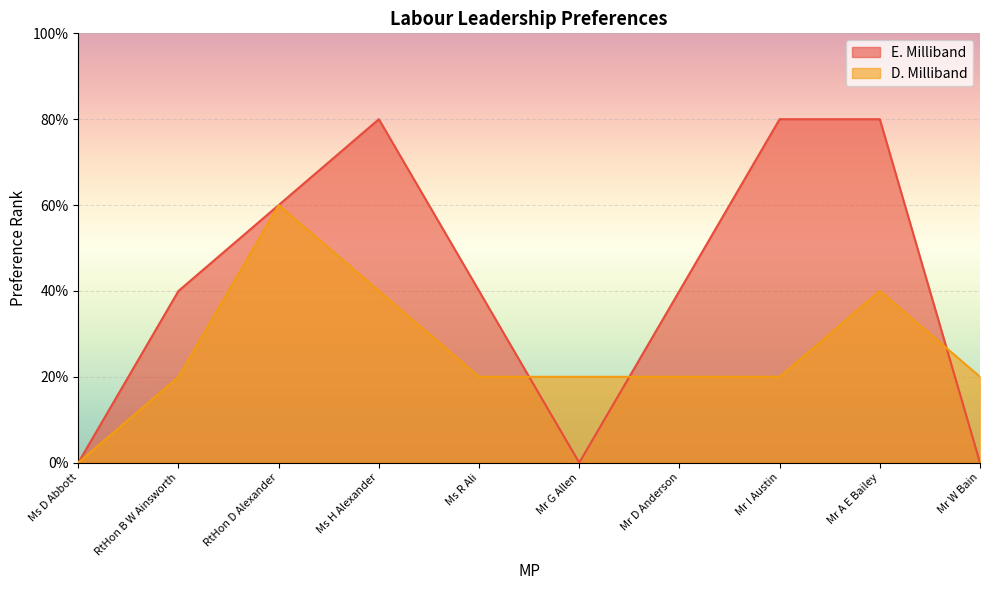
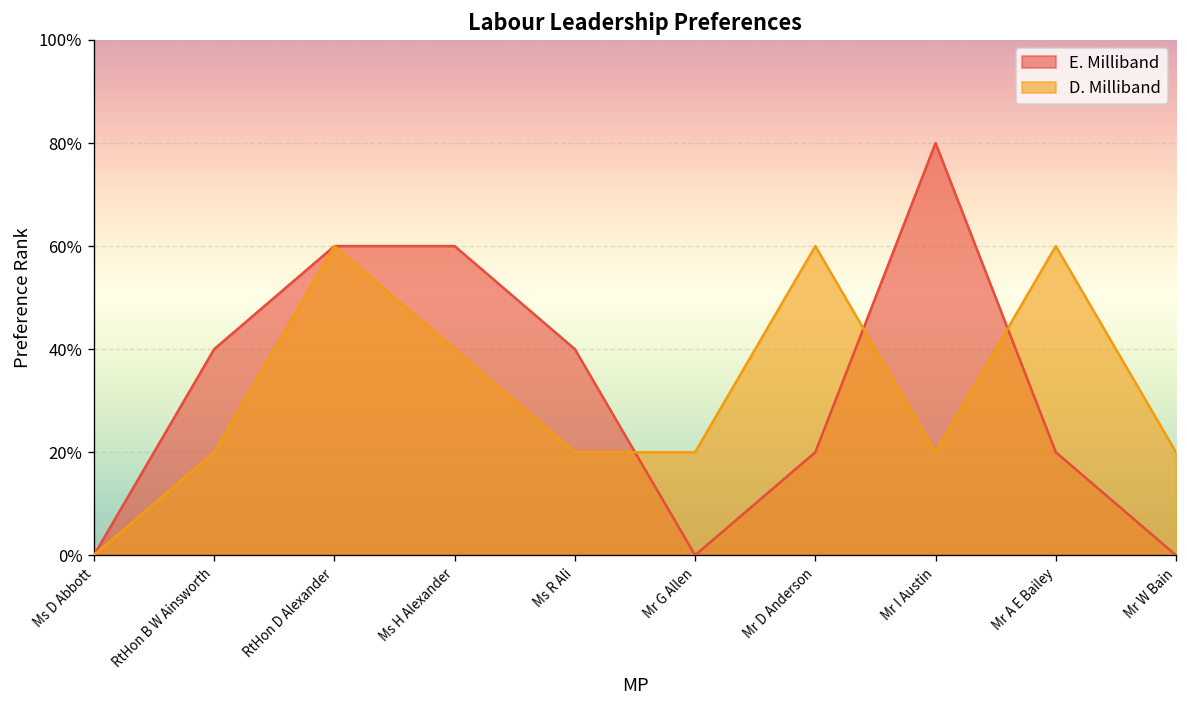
  {
    "E. Milliband": {
      "RtHon B W Ainsworth": "40%",
-     "Ms H Alexander": "80%",
+     "Ms H Alexander": "60%",
      "Ms R Ali": "40%",
      "Mr G Allen": "0%",
-     "Mr D Anderson": "40%",
+     "Mr D Anderson": "20%",
      "Mr I Austin": "80%",
-     "Mr A E Bailey": "80%",
+     "Mr A E Bailey": "20%",
      "Mr W Bain": "0%"
    },
    "D. Milliband": {
      "RtHon B W Ainsworth": "20%",
      "Ms H Alexander": "40%",
      "Ms R Ali": "20%",
      "Mr G Allen": "20%",
-     "Mr D Anderson": "20%",
+     "Mr D Anderson": "60%",
      "Mr I Austin": "20%",
-     "Mr A E Bailey": "40%",
+     "Mr A E Bailey": "60%",
      "Mr W Bain": "20%"
    }
  }
